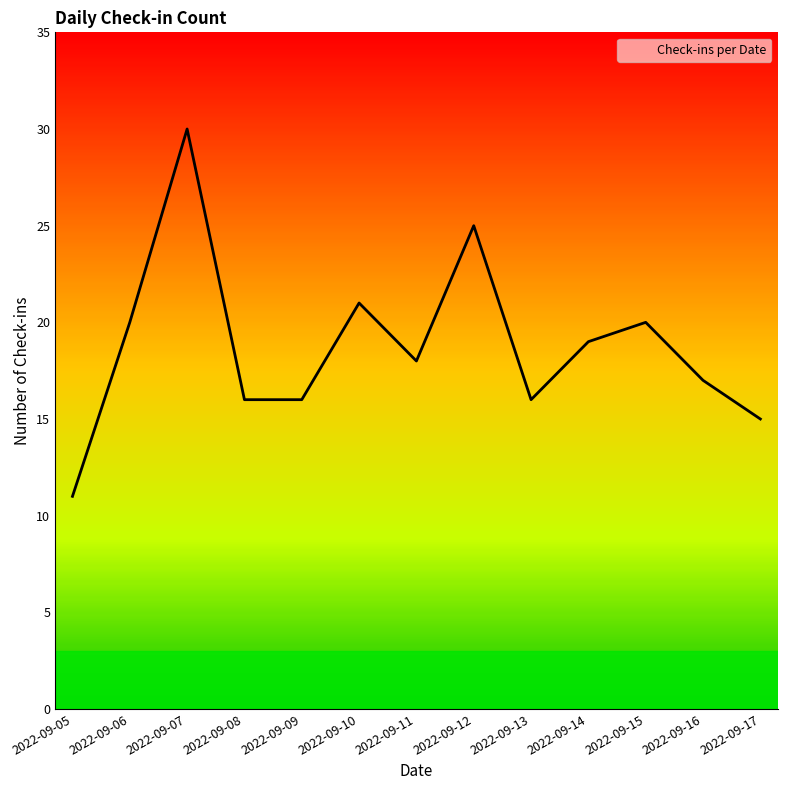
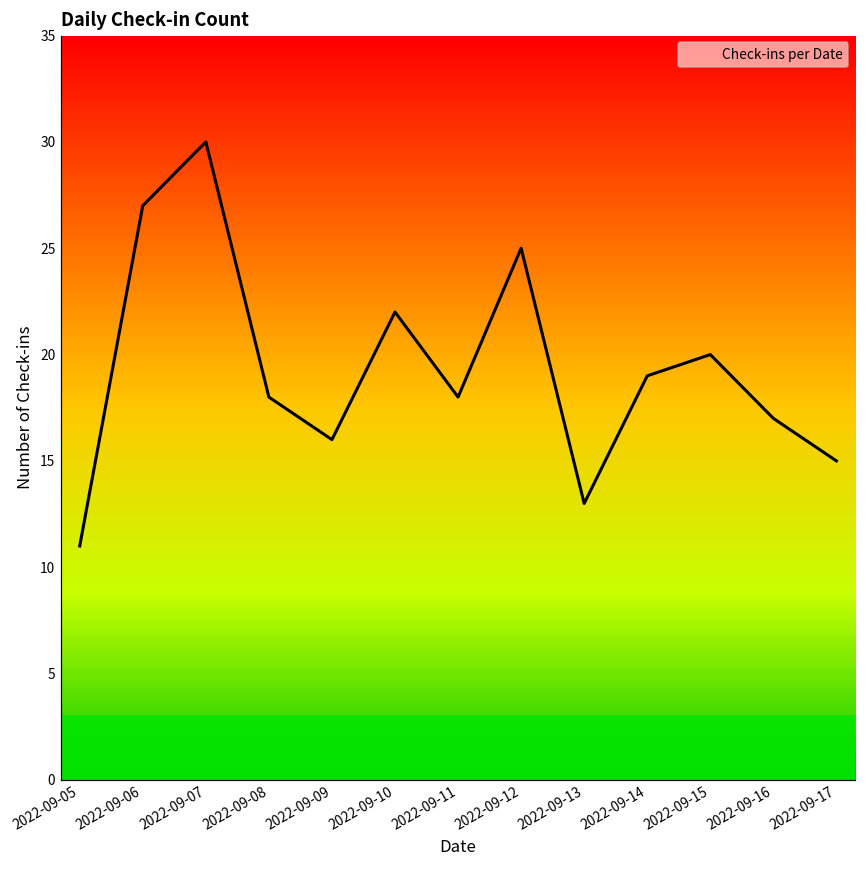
  {
    "2022-09-05": 11,
-   "2022-09-06": 20,
+   "2022-09-06": 27,
    "2022-09-07": 30,
-   "2022-09-08": 16,
+   "2022-09-08": 18,
    "2022-09-09": 16,
-   "2022-09-10": 21,
+   "2022-09-10": 22,
    "2022-09-11": 18,
    "2022-09-12": 25,
-   "2022-09-13": 16,
+   "2022-09-13": 13,
    "2022-09-14": 19,
    "2022-09-15": 20,
    "2022-09-16": 17,
    "2022-09-17": 15
  }
